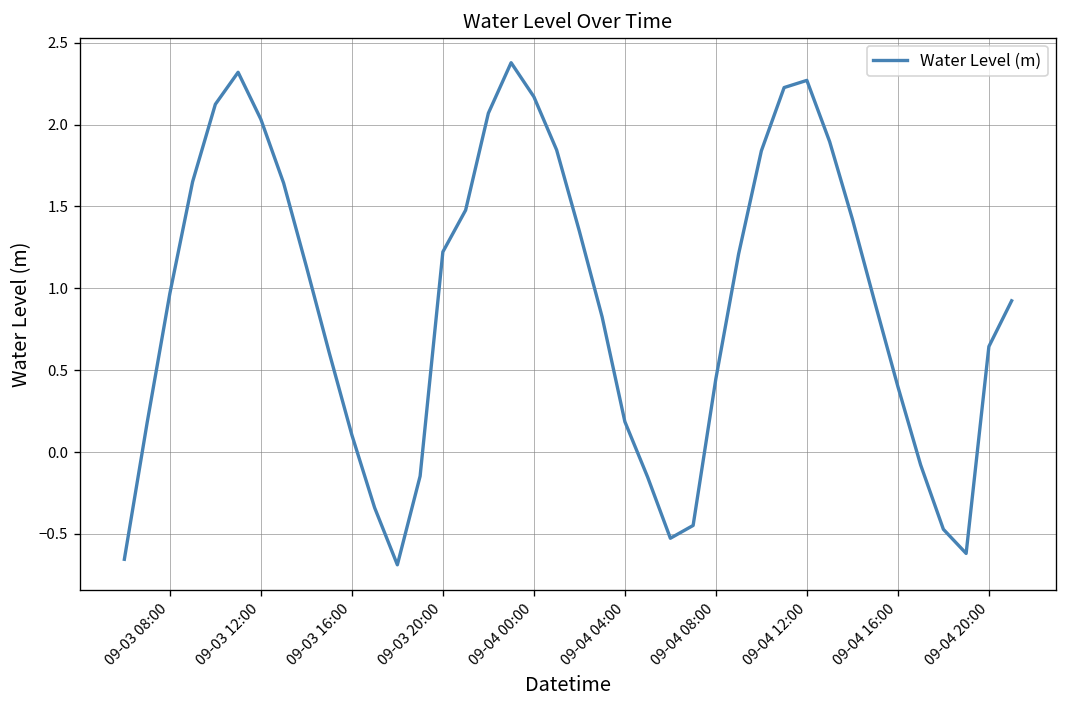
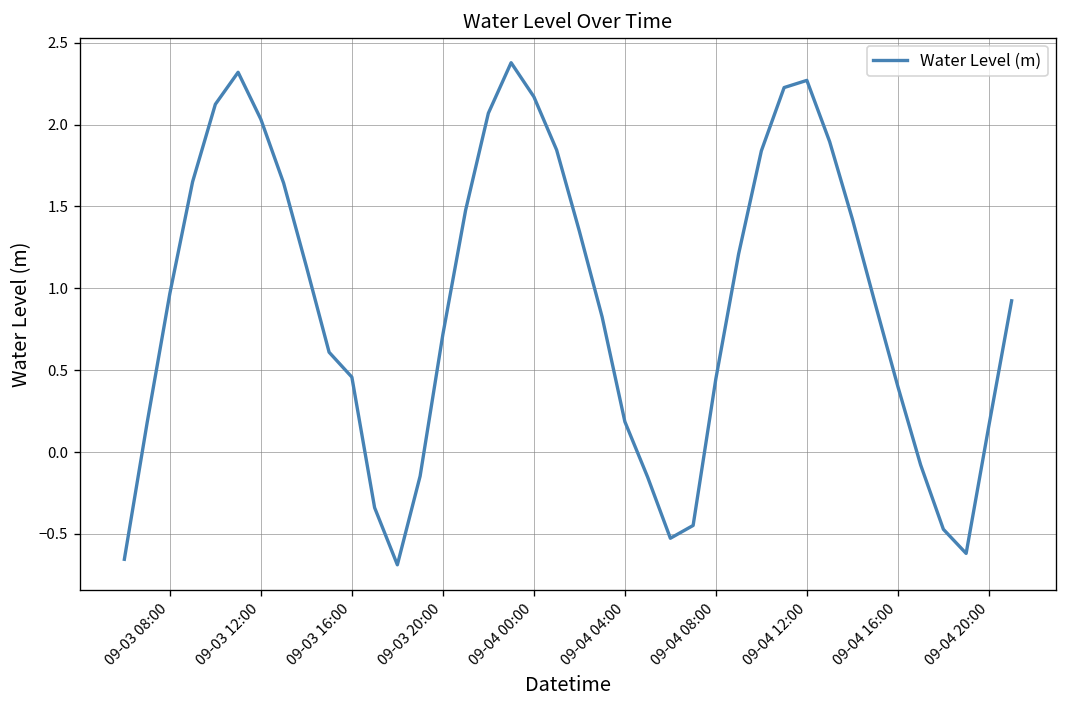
  {
    "09-03 08:00": 0.97,
    "09-03 12:00": 2.03,
-   "09-03 16:00": 0.10,
-   "09-03 20:00": 1.22,
+   "09-03 16:00": 0.46,
+   "09-03 20:00": 0.72,
    "09-04 00:00": 2.17,
    "09-04 04:00": 0.19,
    "09-04 08:00": 0.45,
    "09-04 12:00": 2.27,
    "09-04 16:00": 0.40,
-   "09-04 20:00": 0.64
+   "09-04 20:00": 0.16
  }
